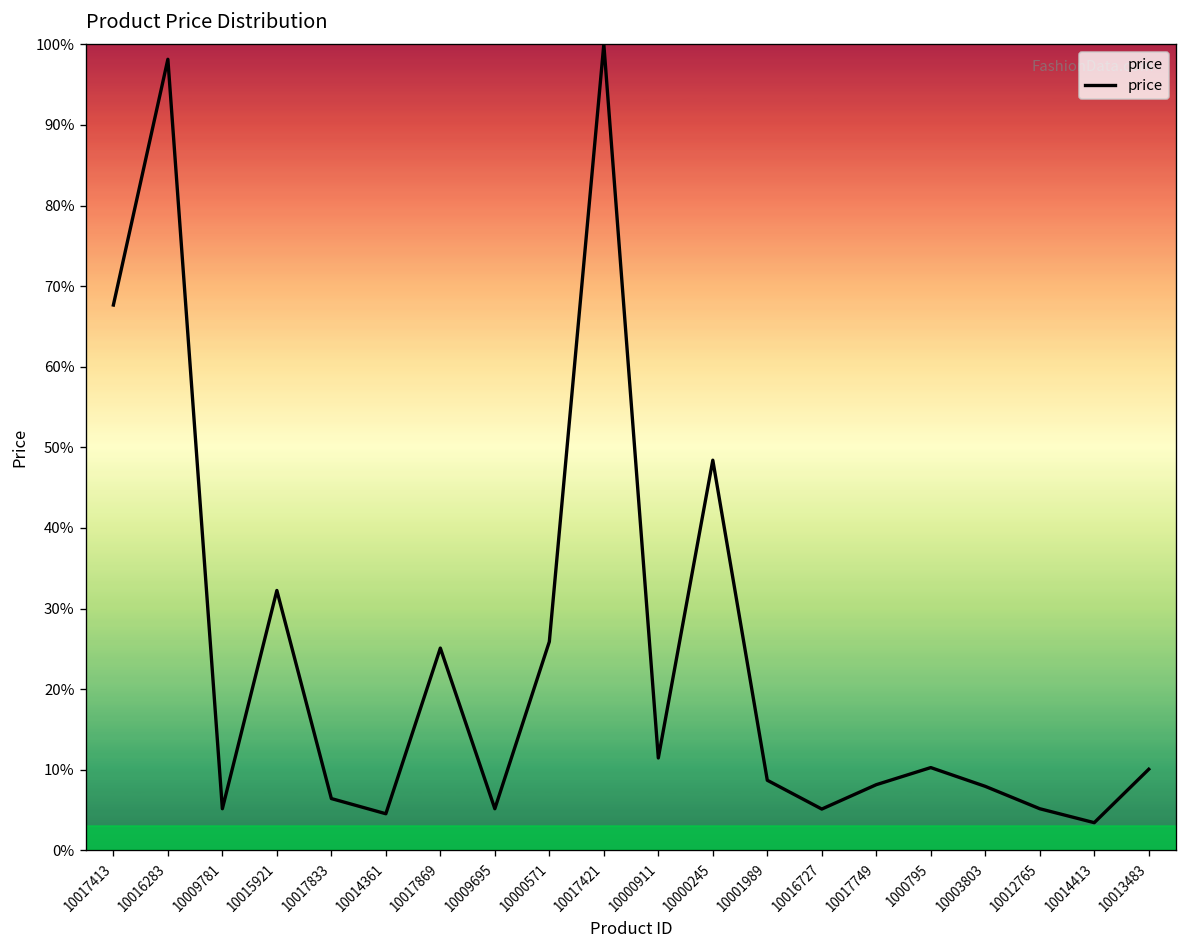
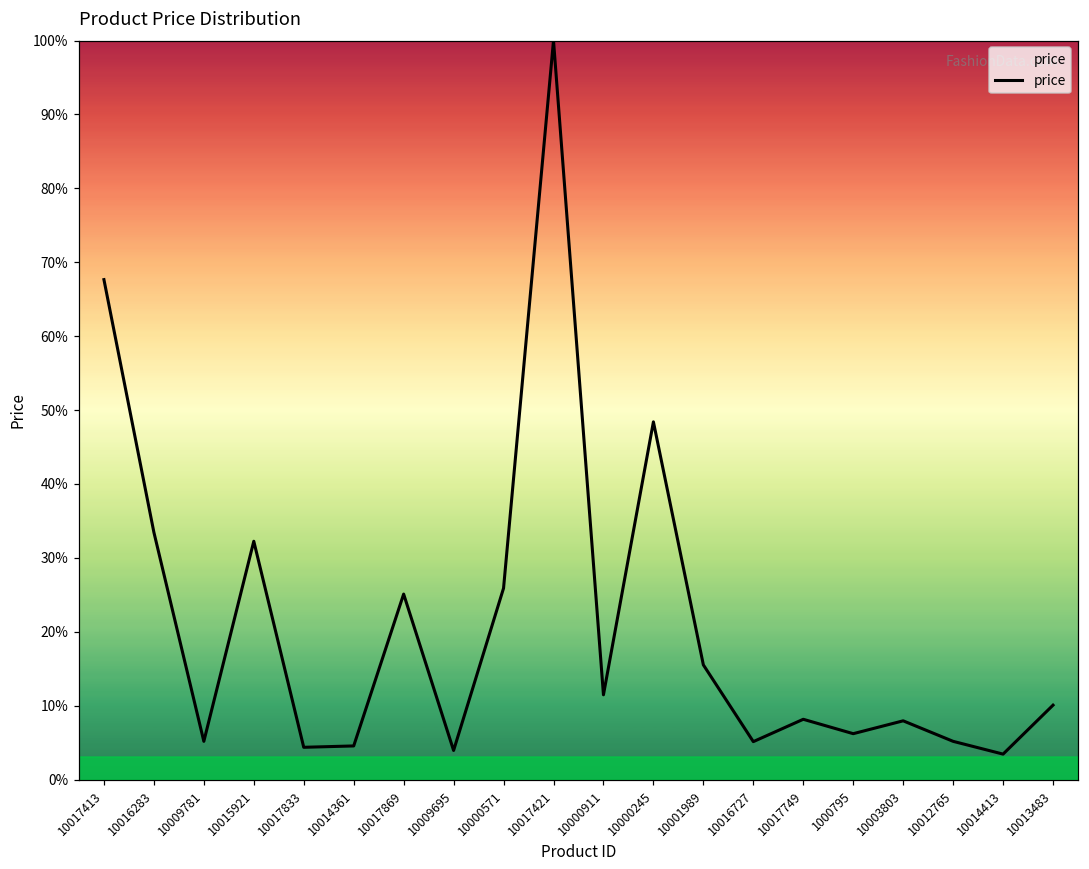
  {
    "10017413": "68%",
-   "10016283": "98%",
+   "10016283": "33%",
    "10009781": "5%",
    "10015921": "32%",
-   "10017833": "6%",
+   "10017833": "4%",
    "10014361": "5%",
    "10017869": "25%",
-   "10009695": "5%",
+   "10009695": "4%",
    "10000571": "26%",
    "10017421": "100%",
    "10000911": "11%",
    "10000245": "48%",
-   "10001989": "9%",
+   "10001989": "16%",
    "10016727": "5%",
    "10017749": "8%",
-   "1000795": "10%",
+   "1000795": "6%",
    "10003803": "8%",
    "10012765": "5%",
    "10014413": "3%",
    "10013483": "10%"
  }
